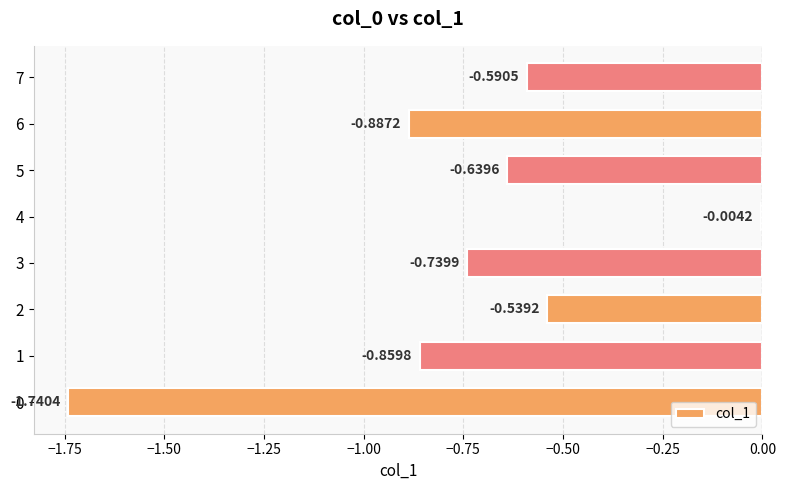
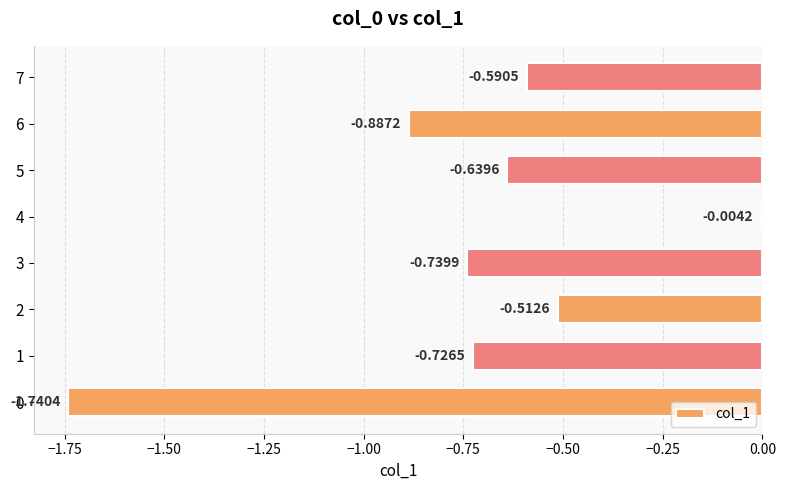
  {
    "7": -0.5905,
    "6": -0.8872,
    "5": -0.6396,
    "4": -0.0042,
    "3": -0.7399,
-   "2": -0.5392,
-   "1": -0.8598,
+   "2": -0.5126,
+   "1": -0.7265,
    "0": -1.7404
  }
